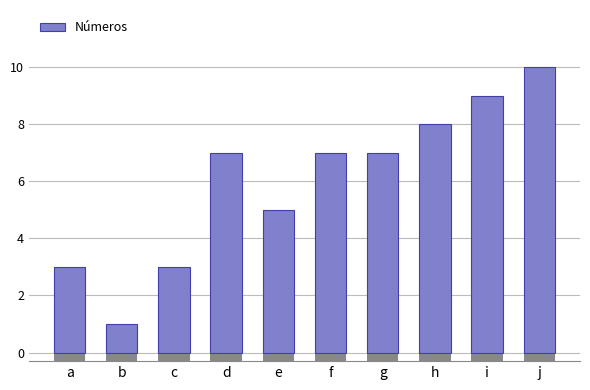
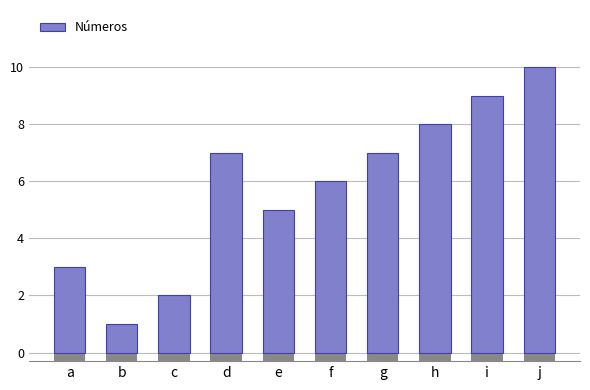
  {
    "Números": {
      "a": 3,
      "b": 1,
-     "c": 3,
+     "c": 2,
      "d": 7,
      "e": 5,
-     "f": 7,
+     "f": 6,
      "g": 7,
      "h": 8,
      "i": 9,
      "j": 10
    }
  }
